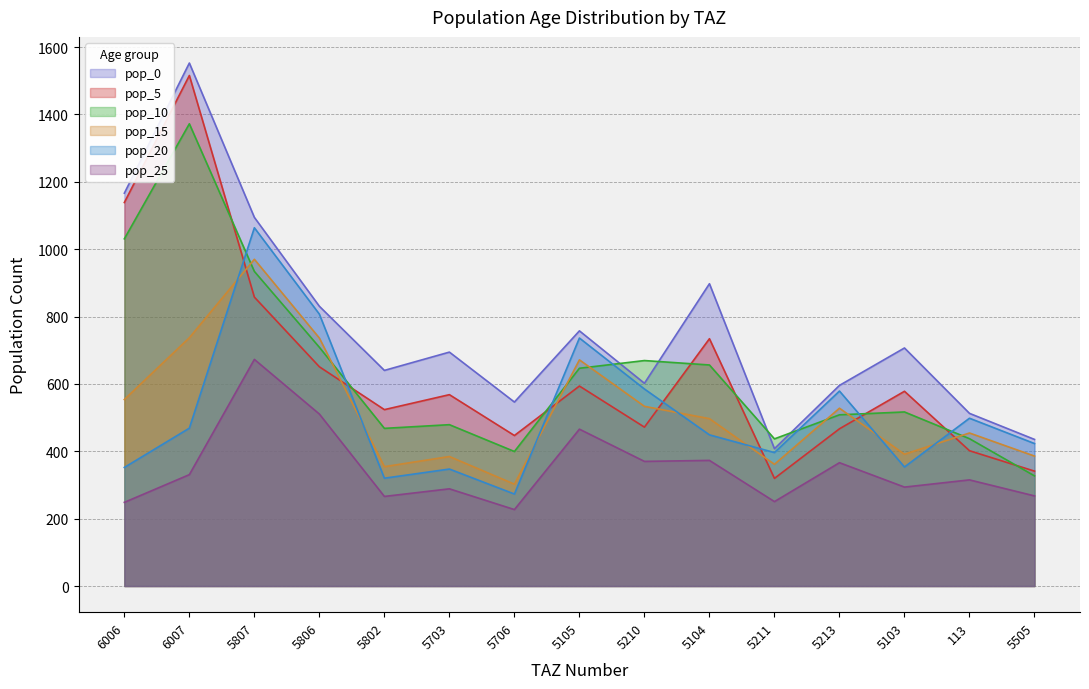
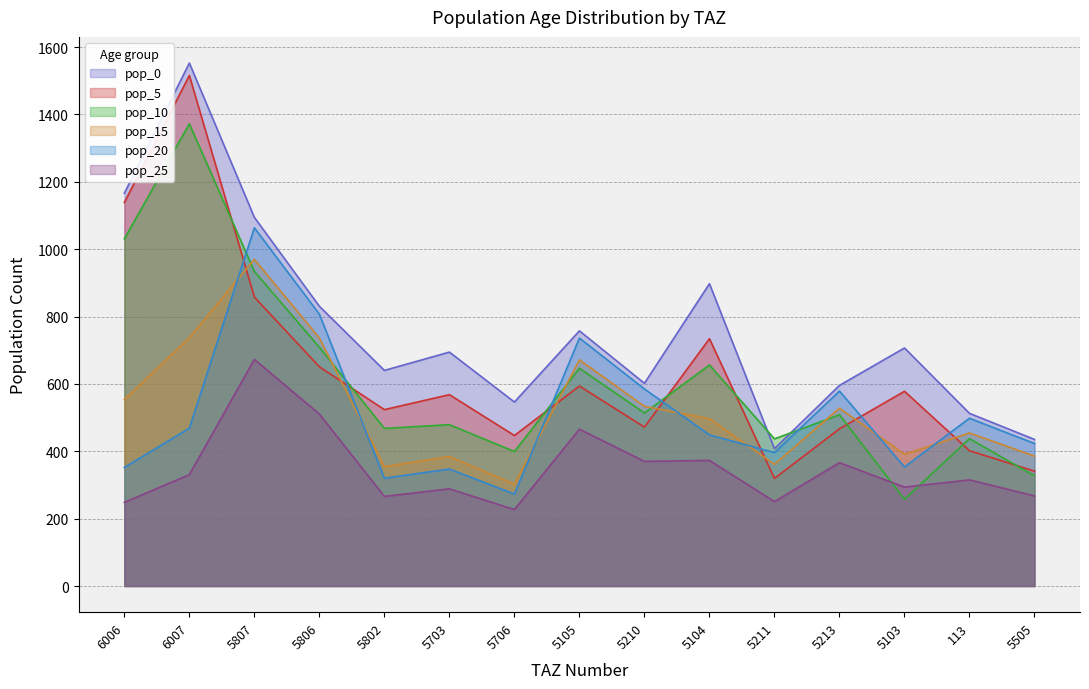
  {
    "pop_10": {
      "6006": 1030,
      "6007": 1370,
      "5807": 930,
      "5806": 710,
      "5802": 470,
      "5703": 480,
      "5706": 400,
      "5105": 650,
-     "5210": 670,
+     "5210": 510,
      "5104": 660,
      "5211": 440,
      "5213": 510,
-     "5103": 520,
+     "5103": 260,
      "113": 440,
      "5505": 330
    }
  }
